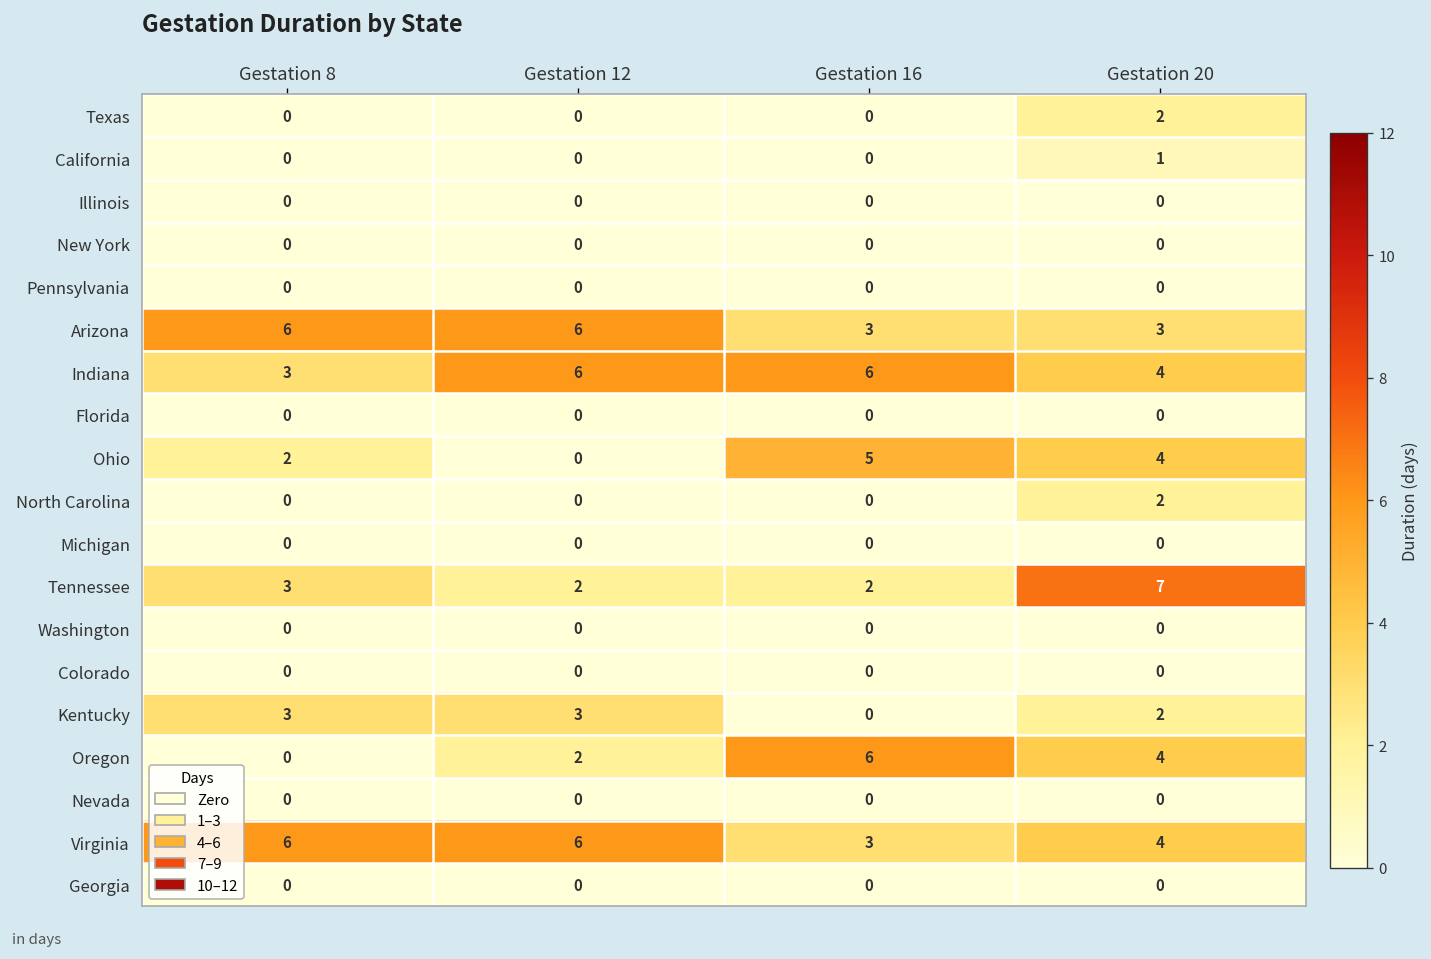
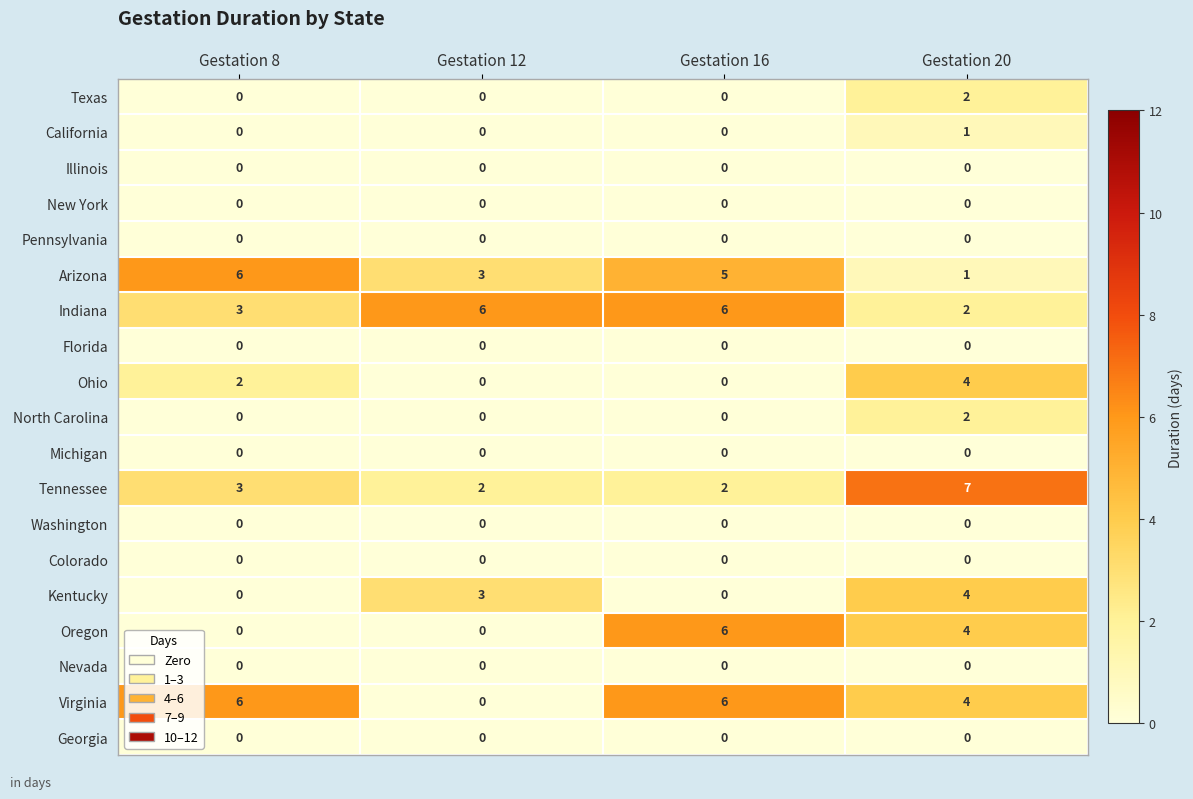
  {
    "Texas": {
      "Gestation 8": 0,
      "Gestation 12": 0,
      "Gestation 16": 0,
      "Gestation 20": 2
    },
    "California": {
      "Gestation 8": 0,
      "Gestation 12": 0,
      "Gestation 16": 0,
      "Gestation 20": 1
    },
    "Illinois": {
      "Gestation 8": 0,
      "Gestation 12": 0,
      "Gestation 16": 0,
      "Gestation 20": 0
    },
    "New York": {
      "Gestation 8": 0,
      "Gestation 12": 0,
      "Gestation 16": 0,
      "Gestation 20": 0
    },
    "Pennsylvania": {
      "Gestation 8": 0,
      "Gestation 12": 0,
      "Gestation 16": 0,
      "Gestation 20": 0
    },
    "Arizona": {
      "Gestation 8": 6,
-     "Gestation 12": 6,
-     "Gestation 16": 3,
-     "Gestation 20": 3
+     "Gestation 12": 3,
+     "Gestation 16": 5,
+     "Gestation 20": 1
    },
    "Indiana": {
      "Gestation 8": 3,
      "Gestation 12": 6,
      "Gestation 16": 6,
-     "Gestation 20": 4
+     "Gestation 20": 2
    },
    "Florida": {
      "Gestation 8": 0,
      "Gestation 12": 0,
      "Gestation 16": 0,
      "Gestation 20": 0
    },
    "Ohio": {
      "Gestation 8": 2,
      "Gestation 12": 0,
-     "Gestation 16": 5,
+     "Gestation 16": 0,
      "Gestation 20": 4
    },
    "North Carolina": {
      "Gestation 8": 0,
      "Gestation 12": 0,
      "Gestation 16": 0,
      "Gestation 20": 2
    },
    "Michigan": {
      "Gestation 8": 0,
      "Gestation 12": 0,
      "Gestation 16": 0,
      "Gestation 20": 0
    },
    "Tennessee": {
      "Gestation 8": 3,
      "Gestation 12": 2,
      "Gestation 16": 2,
      "Gestation 20": 7
    },
    "Washington": {
      "Gestation 8": 0,
      "Gestation 12": 0,
      "Gestation 16": 0,
      "Gestation 20": 0
    },
    "Colorado": {
      "Gestation 8": 0,
      "Gestation 12": 0,
      "Gestation 16": 0,
      "Gestation 20": 0
    },
    "Kentucky": {
-     "Gestation 8": 3,
+     "Gestation 8": 0,
      "Gestation 12": 3,
      "Gestation 16": 0,
-     "Gestation 20": 2
+     "Gestation 20": 4
    },
    "Oregon": {
      "Gestation 8": 0,
-     "Gestation 12": 2,
+     "Gestation 12": 0,
      "Gestation 16": 6,
      "Gestation 20": 4
    },
    "Nevada": {
      "Gestation 8": 0,
      "Gestation 12": 0,
      "Gestation 16": 0,
      "Gestation 20": 0
    },
    "Virginia": {
      "Gestation 8": 6,
-     "Gestation 12": 6,
-     "Gestation 16": 3,
+     "Gestation 12": 0,
+     "Gestation 16": 6,
      "Gestation 20": 4
    },
    "Georgia": {
      "Gestation 8": 0,
      "Gestation 12": 0,
      "Gestation 16": 0,
      "Gestation 20": 0
    }
  }
